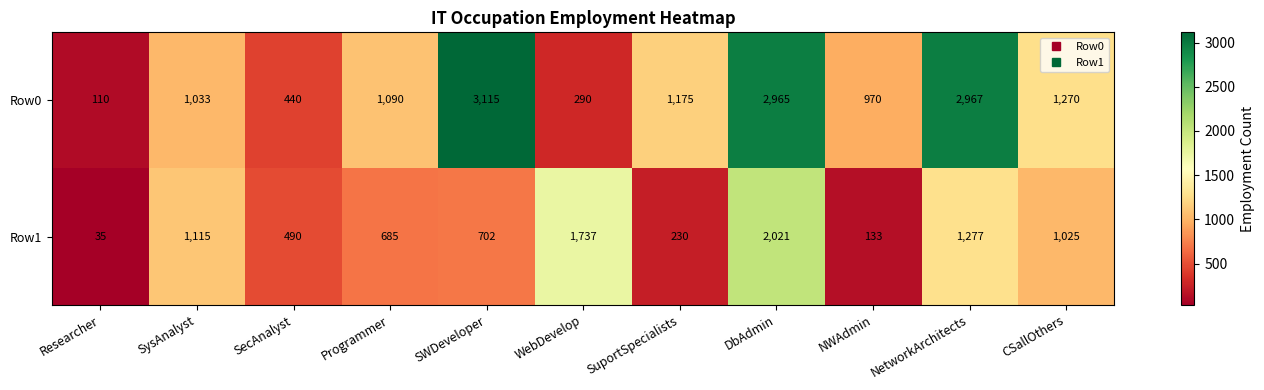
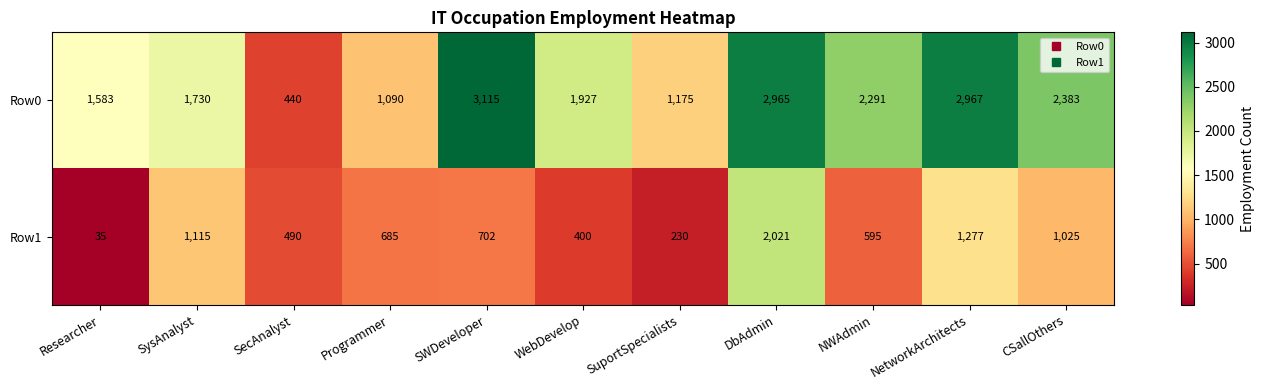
  {
    "Row0": {
-     "Researcher": "110",
-     "SysAnalyst": "1,033",
+     "Researcher": "1,583",
+     "SysAnalyst": "1,730",
      "SecAnalyst": "440",
      "Programmer": "1,090",
      "SWDeveloper": "3,115",
-     "WebDevelop": "290",
+     "WebDevelop": "1,927",
      "SuportSpecialists": "1,175",
      "DbAdmin": "2,965",
-     "NWAdmin": "970",
+     "NWAdmin": "2,291",
      "NetworkArchitects": "2,967",
-     "CSallOthers": "1,270"
+     "CSallOthers": "2,383"
    },
    "Row1": {
      "Researcher": "35",
      "SysAnalyst": "1,115",
      "SecAnalyst": "490",
      "Programmer": "685",
      "SWDeveloper": "702",
-     "WebDevelop": "1,737",
+     "WebDevelop": "400",
      "SuportSpecialists": "230",
      "DbAdmin": "2,021",
-     "NWAdmin": "133",
+     "NWAdmin": "595",
      "NetworkArchitects": "1,277",
      "CSallOthers": "1,025"
    }
  }
